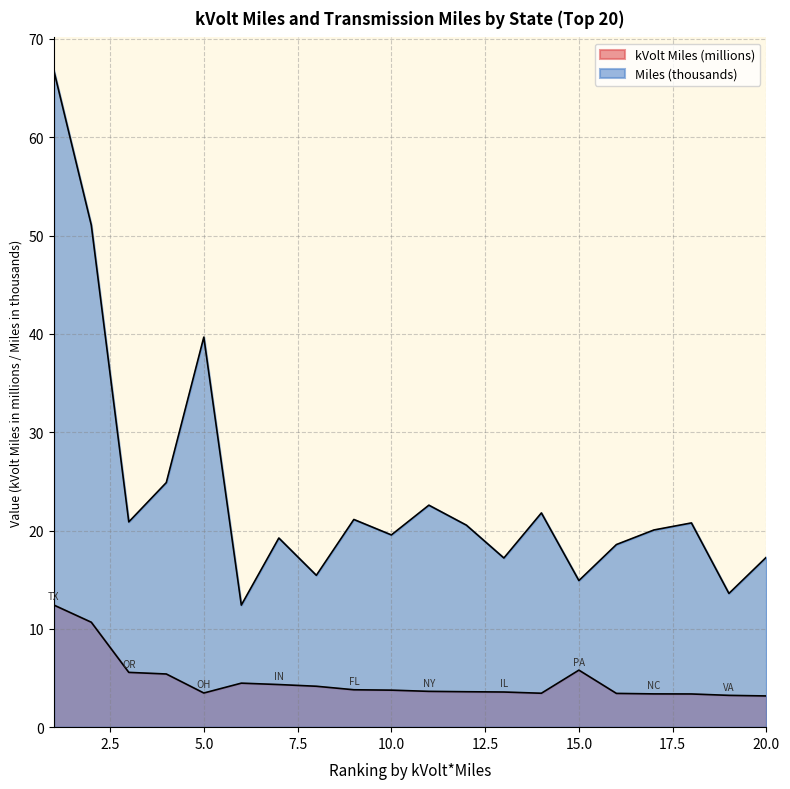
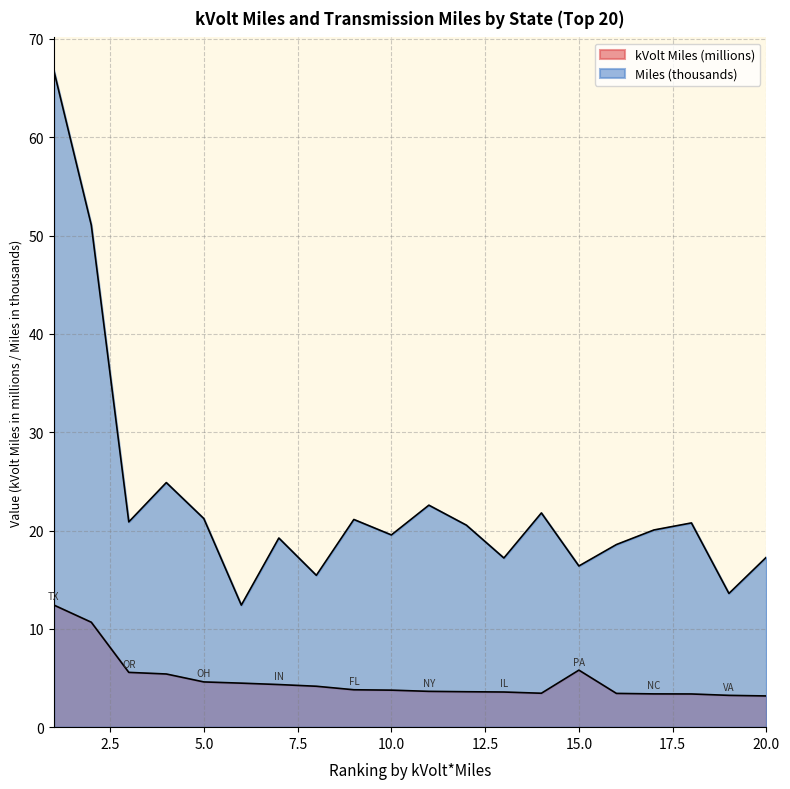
  {
    "kVolt Miles (millions)": {
-     "5.0": 3,
+     "5.0": 5,
      "10.0": 4,
      "15.0": 6,
      "20.0": 3
    },
    "Miles (thousands)": {
-     "5.0": 40,
+     "5.0": 21,
      "10.0": 20,
-     "15.0": 15,
+     "15.0": 16,
      "20.0": 17
    }
  }
